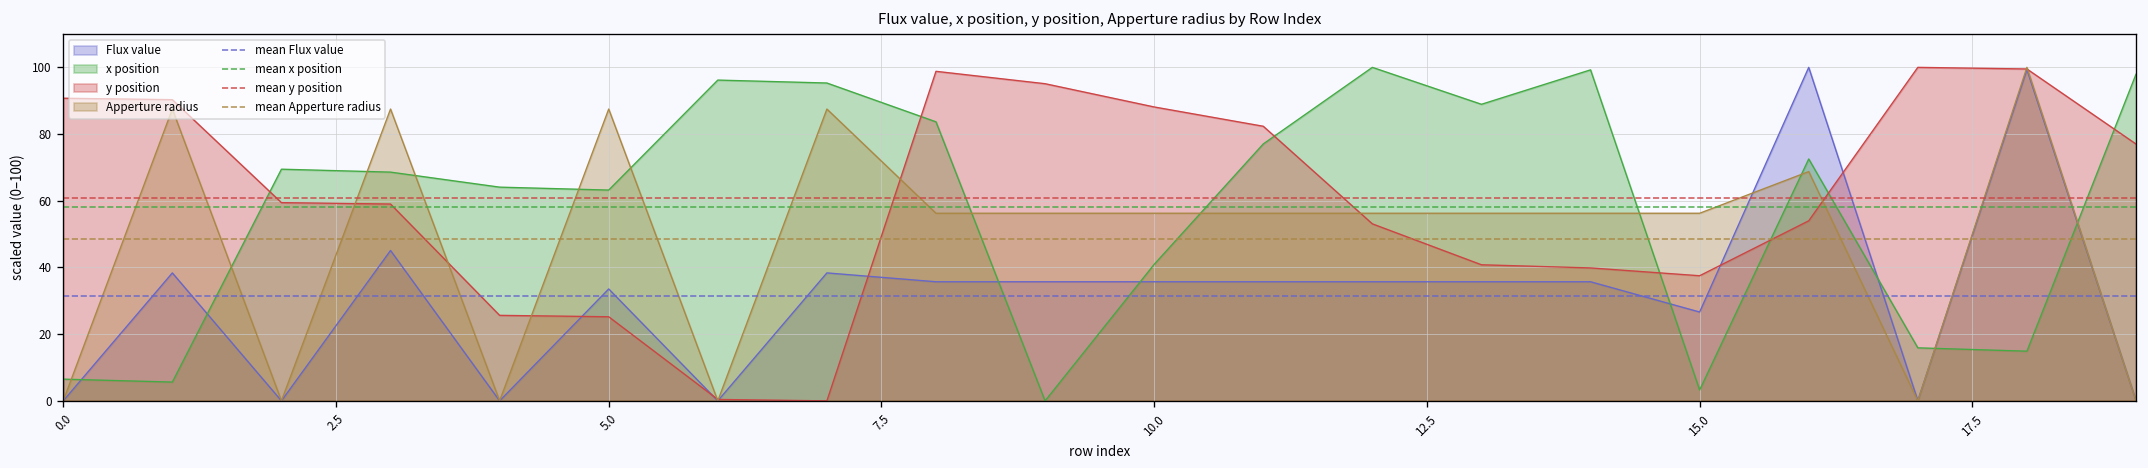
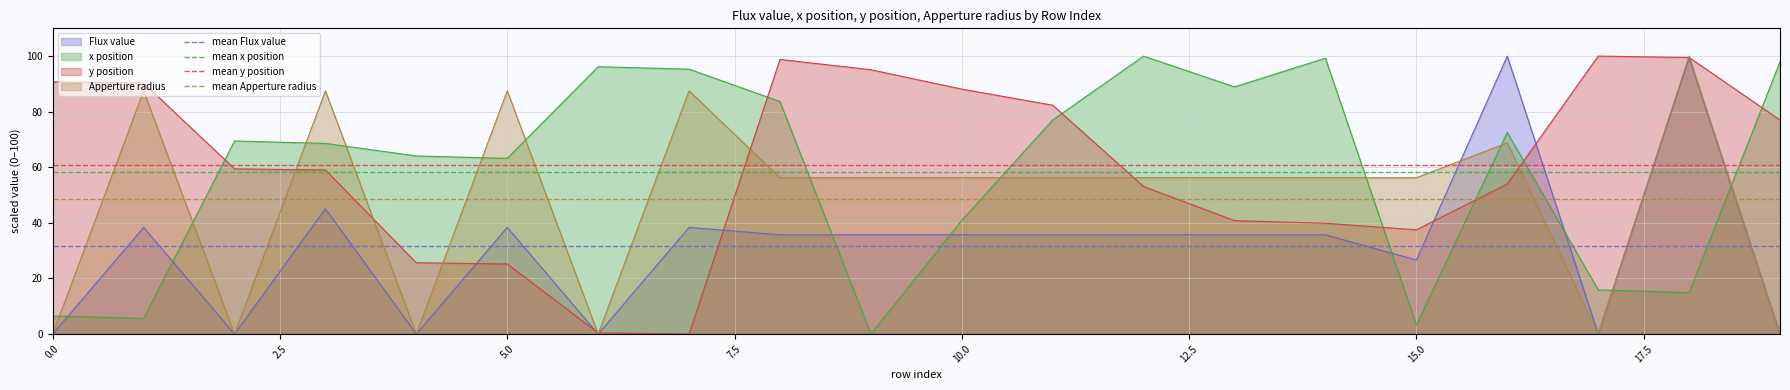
  {
    "Flux value": {
-     "5.0": 34,
+     "5.0": 38,
      "10.0": 36,
      "15.0": 27
    }
  }
